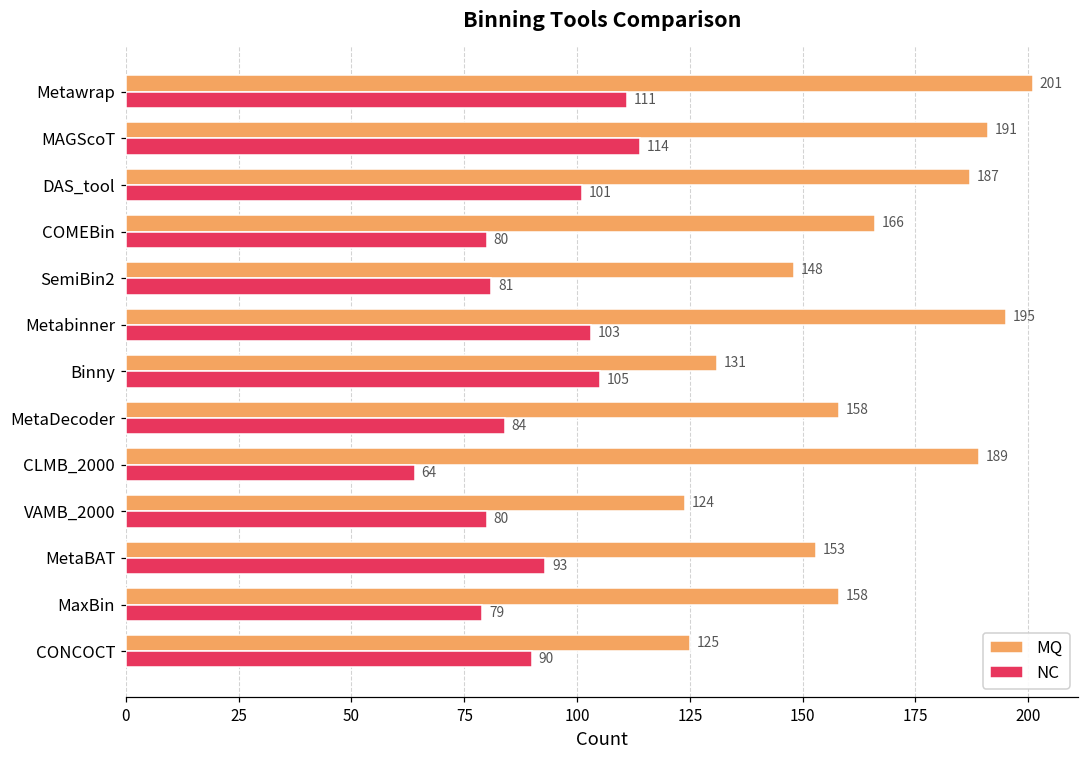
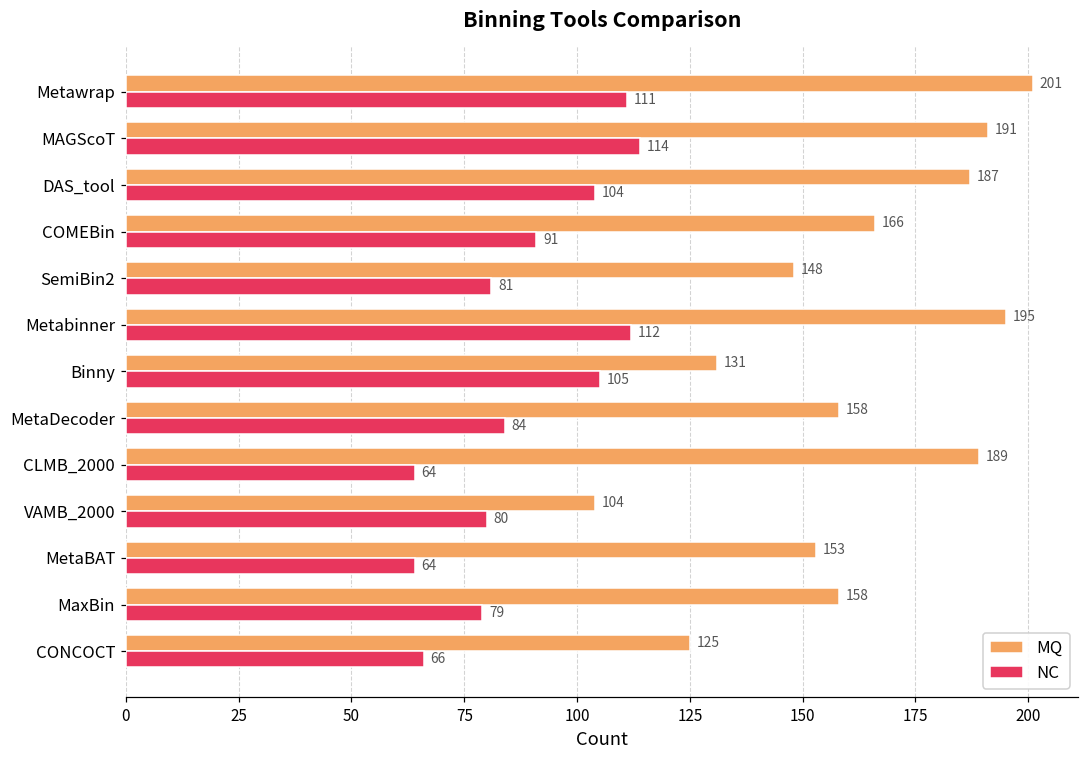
  {
    "MQ": {
      "Metawrap": 201,
      "MAGScoT": 191,
      "DAS_tool": 187,
      "COMEBin": 166,
      "SemiBin2": 148,
      "Metabinner": 195,
      "Binny": 131,
      "MetaDecoder": 158,
      "CLMB_2000": 189,
-     "VAMB_2000": 124,
+     "VAMB_2000": 104,
      "MetaBAT": 153,
      "MaxBin": 158,
      "CONCOCT": 125
    },
    "NC": {
      "Metawrap": 111,
      "MAGScoT": 114,
-     "DAS_tool": 101,
-     "COMEBin": 80,
+     "DAS_tool": 104,
+     "COMEBin": 91,
      "SemiBin2": 81,
-     "Metabinner": 103,
+     "Metabinner": 112,
      "Binny": 105,
      "MetaDecoder": 84,
      "CLMB_2000": 64,
      "VAMB_2000": 80,
-     "MetaBAT": 93,
+     "MetaBAT": 64,
      "MaxBin": 79,
-     "CONCOCT": 90
+     "CONCOCT": 66
    }
  }
